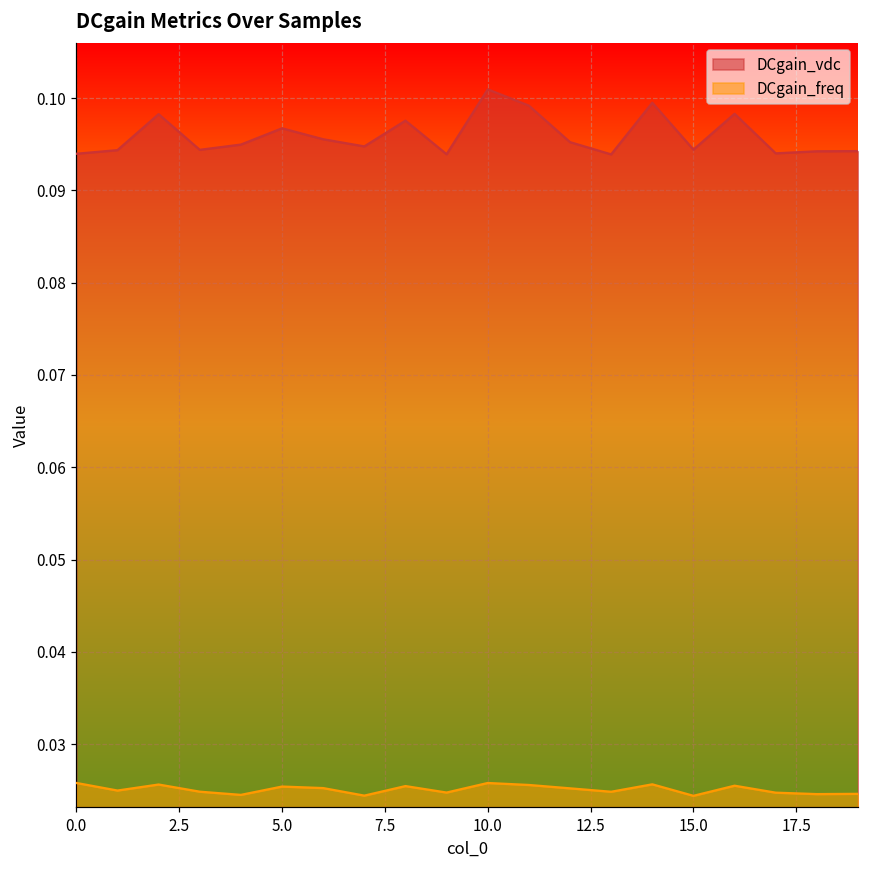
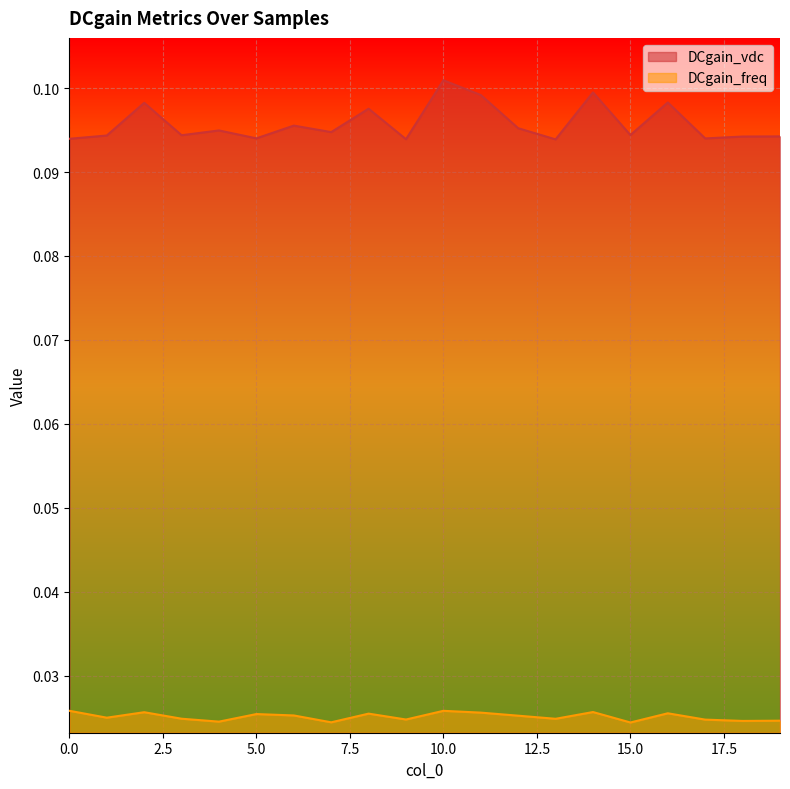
  {
    "DCgain_vdc": {
      "0.0": 0.094,
-     "5.0": 0.097,
+     "5.0": 0.094,
      "10.0": 0.101,
      "15.0": 0.094
    },
    "DCgain_freq": {
      "0.0": 0.026,
      "5.0": 0.025,
      "10.0": 0.026,
      "15.0": 0.024
    }
  }
